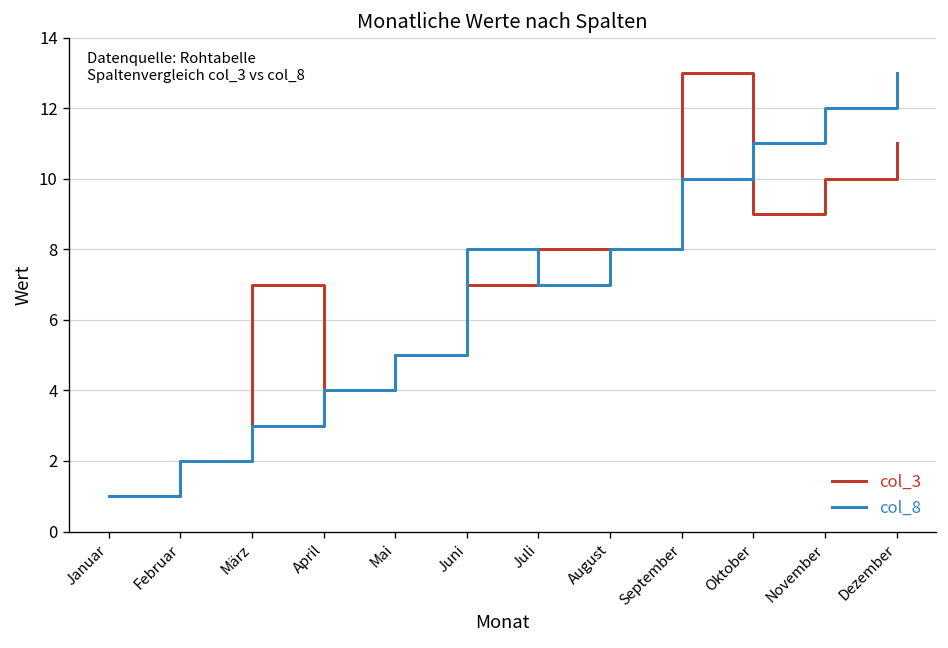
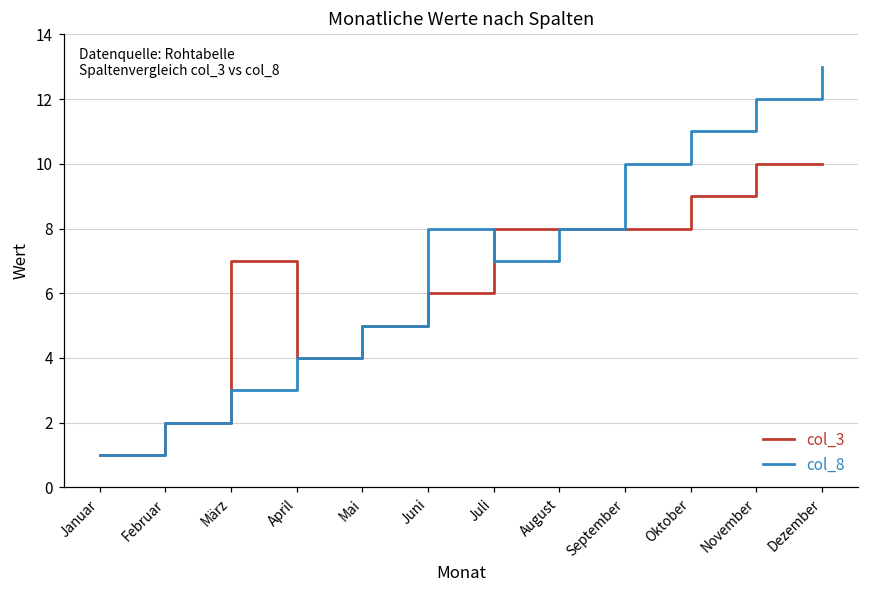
  {
    "col_3": {
      "März": 7,
-     "Juni": 7,
+     "Juni": 6,
      "Juli": 8,
-     "September": 13,
+     "September": 8,
      "Oktober": 9,
      "November": 10,
-     "Dezember": 11
+     "Dezember": 10
    },
    "col_8": {
      "März": 3,
      "Juni": 8,
      "Juli": 7,
      "September": 10,
      "Oktober": 11,
      "November": 12,
      "Dezember": 13
    }
  }
